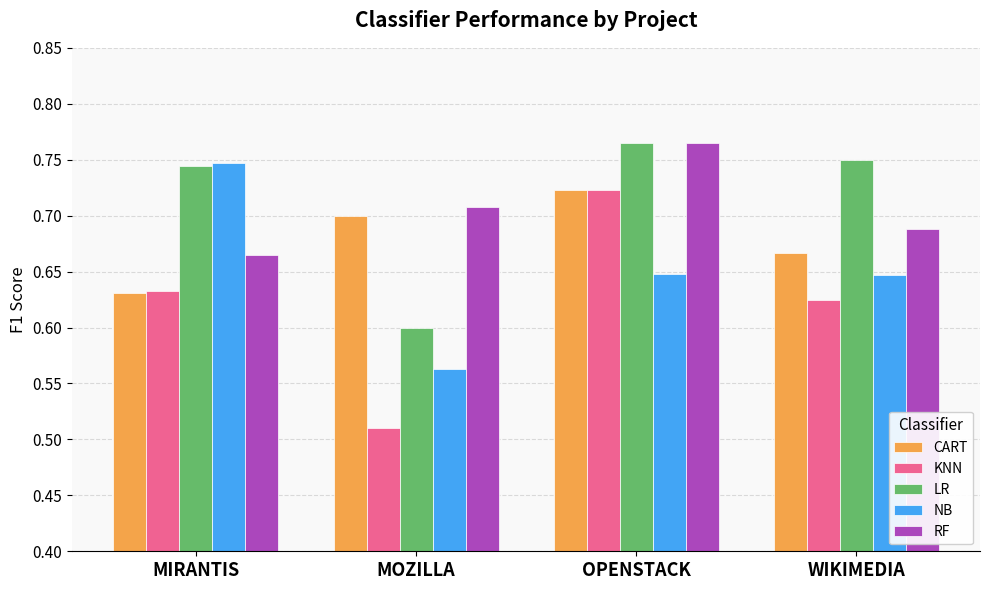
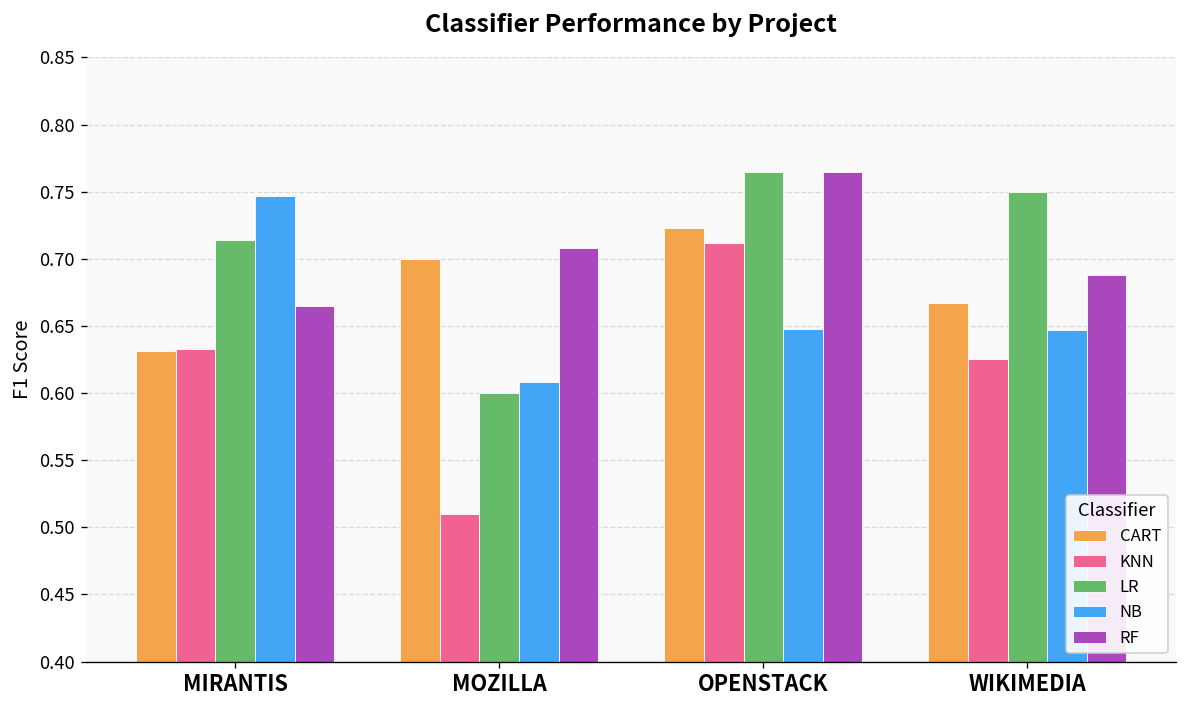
  {
    "CART": {
      "MIRANTIS": 0.631,
      "MOZILLA": 0.700,
      "OPENSTACK": 0.723,
      "WIKIMEDIA": 0.667
    },
    "KNN": {
      "MIRANTIS": 0.633,
      "MOZILLA": 0.510,
-     "OPENSTACK": 0.723,
+     "OPENSTACK": 0.712,
      "WIKIMEDIA": 0.625
    },
    "LR": {
-     "MIRANTIS": 0.744,
+     "MIRANTIS": 0.714,
      "MOZILLA": 0.600,
      "OPENSTACK": 0.765,
      "WIKIMEDIA": 0.750
    },
    "NB": {
      "MIRANTIS": 0.747,
-     "MOZILLA": 0.563,
+     "MOZILLA": 0.608,
      "OPENSTACK": 0.648,
      "WIKIMEDIA": 0.647
    },
    "RF": {
      "MIRANTIS": 0.665,
      "MOZILLA": 0.708,
      "OPENSTACK": 0.765,
      "WIKIMEDIA": 0.688
    }
  }
